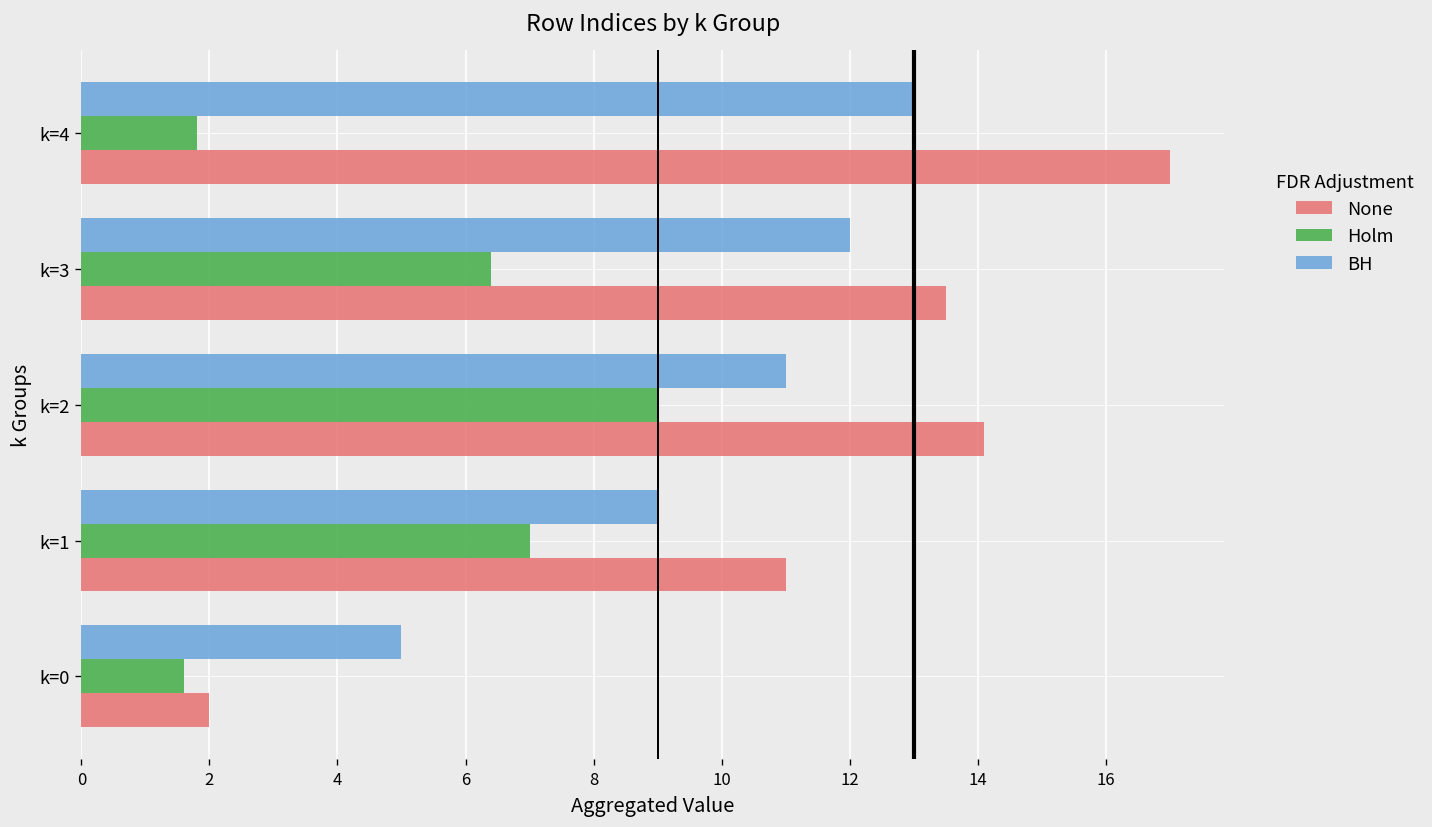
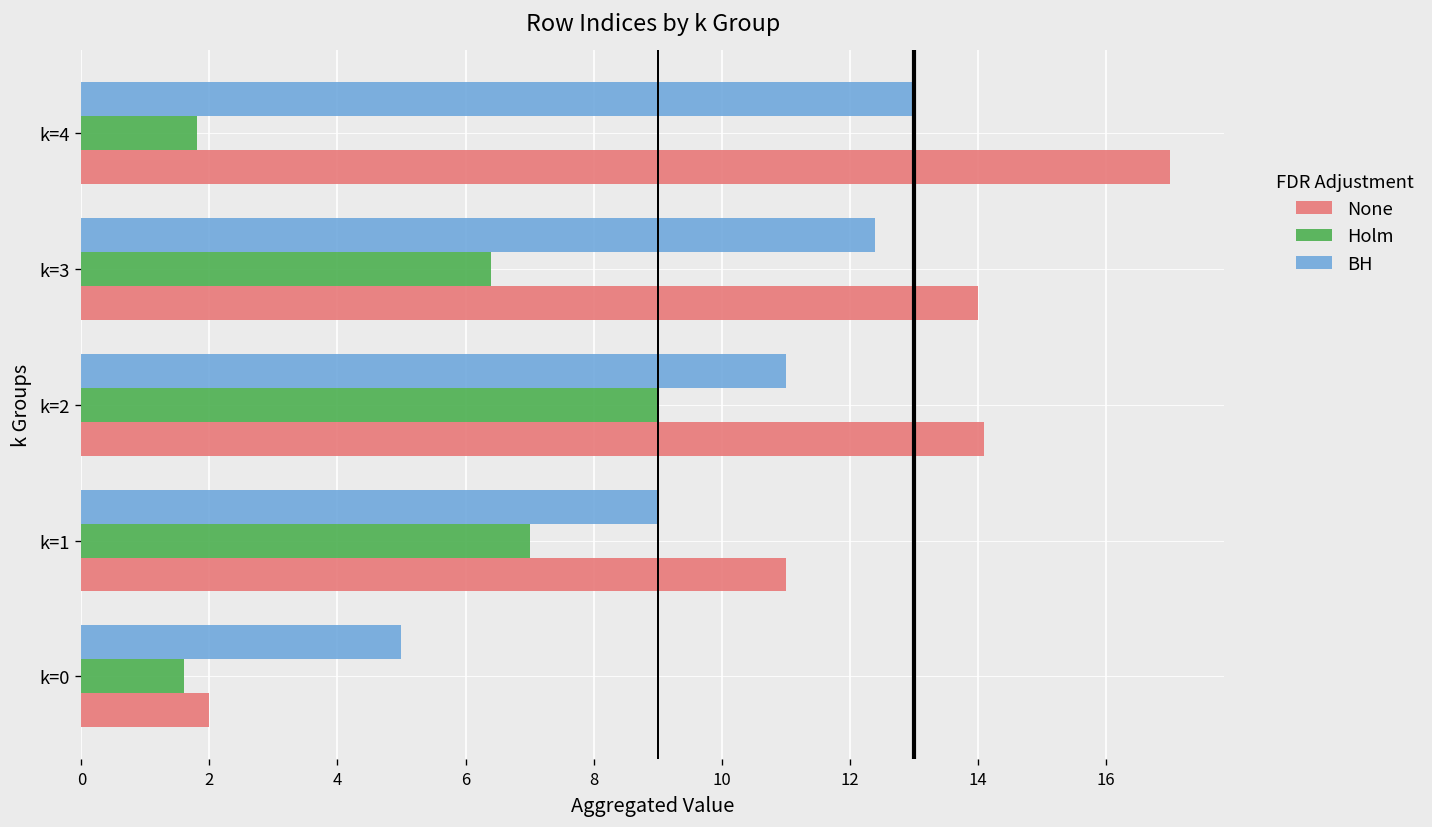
  {
    "None": {
      "k=4": 17.0,
-     "k=3": 13.5,
+     "k=3": 14.0,
      "k=2": 14.1,
      "k=1": 11.0,
      "k=0": 2.0
    },
    "Holm": {
      "k=4": 1.8,
      "k=3": 6.4,
      "k=2": 9.0,
      "k=1": 7.0,
      "k=0": 1.6
    },
    "BH": {
      "k=4": 13.0,
-     "k=3": 12.0,
+     "k=3": 12.4,
      "k=2": 11.0,
      "k=1": 9.0,
      "k=0": 5.0
    }
  }
